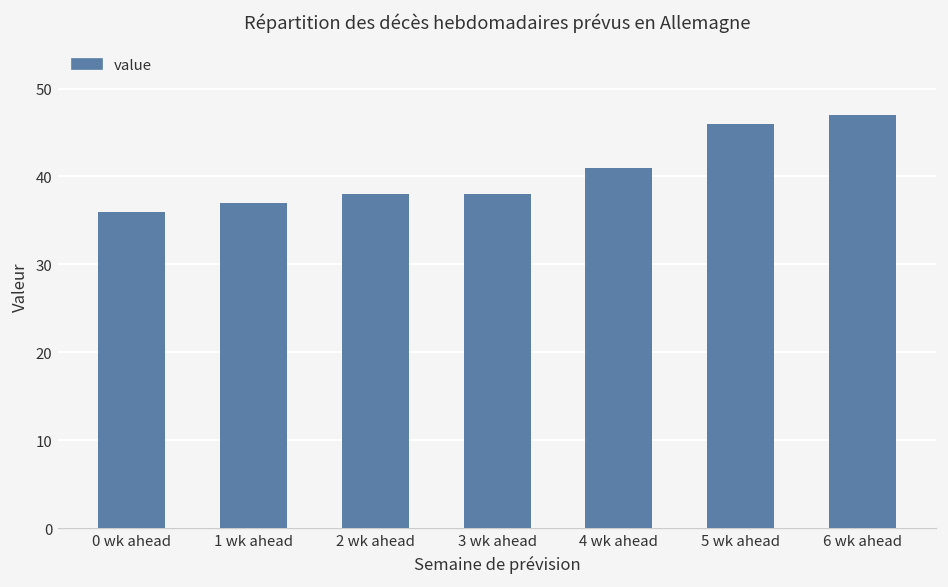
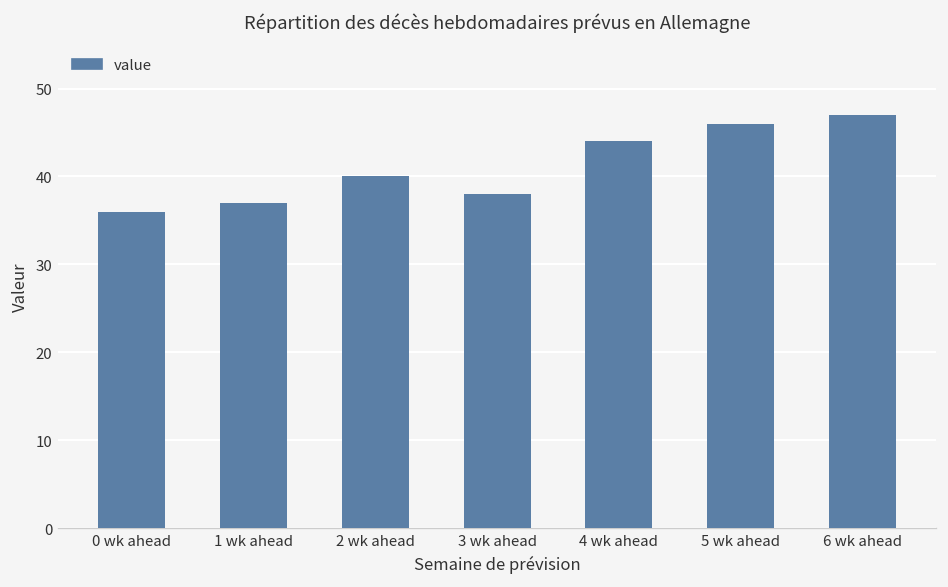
  {
    "0 wk ahead": 36,
    "1 wk ahead": 37,
-   "2 wk ahead": 38,
+   "2 wk ahead": 40,
    "3 wk ahead": 38,
-   "4 wk ahead": 41,
+   "4 wk ahead": 44,
    "5 wk ahead": 46,
    "6 wk ahead": 47
  }
